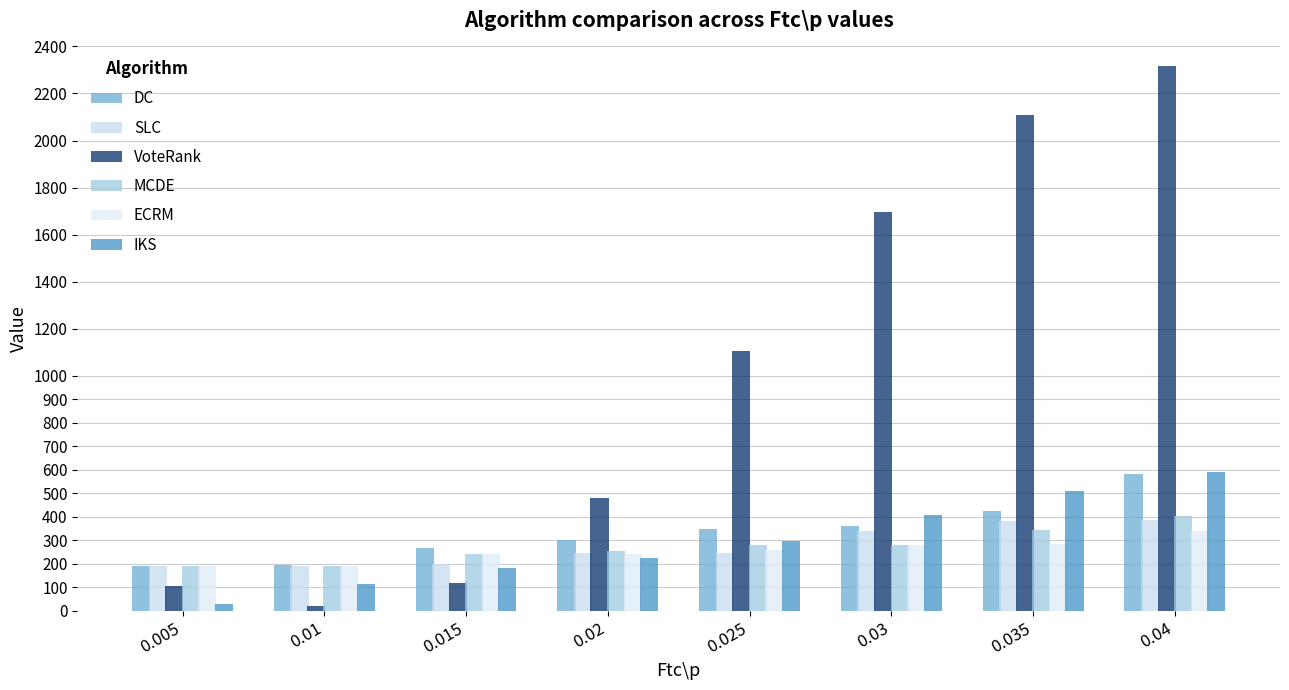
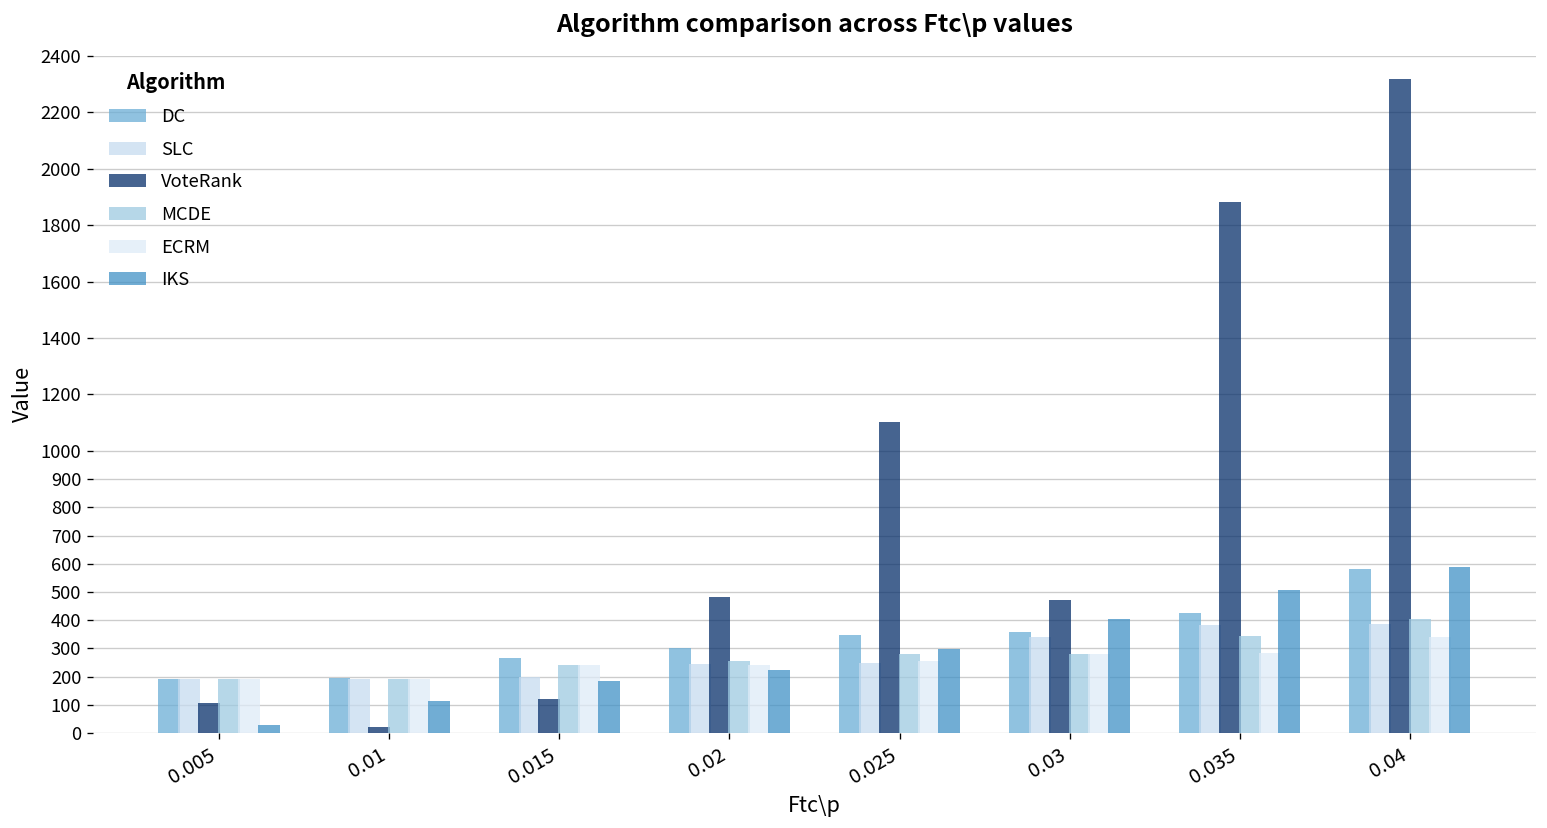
  {
    "VoteRank": {
      "0.005": 110,
      "0.01": 20,
      "0.015": 120,
      "0.02": 480,
      "0.025": 1100,
-     "0.03": 1700,
-     "0.035": 2110,
+     "0.03": 470,
+     "0.035": 1880,
      "0.04": 2320
    }
  }
